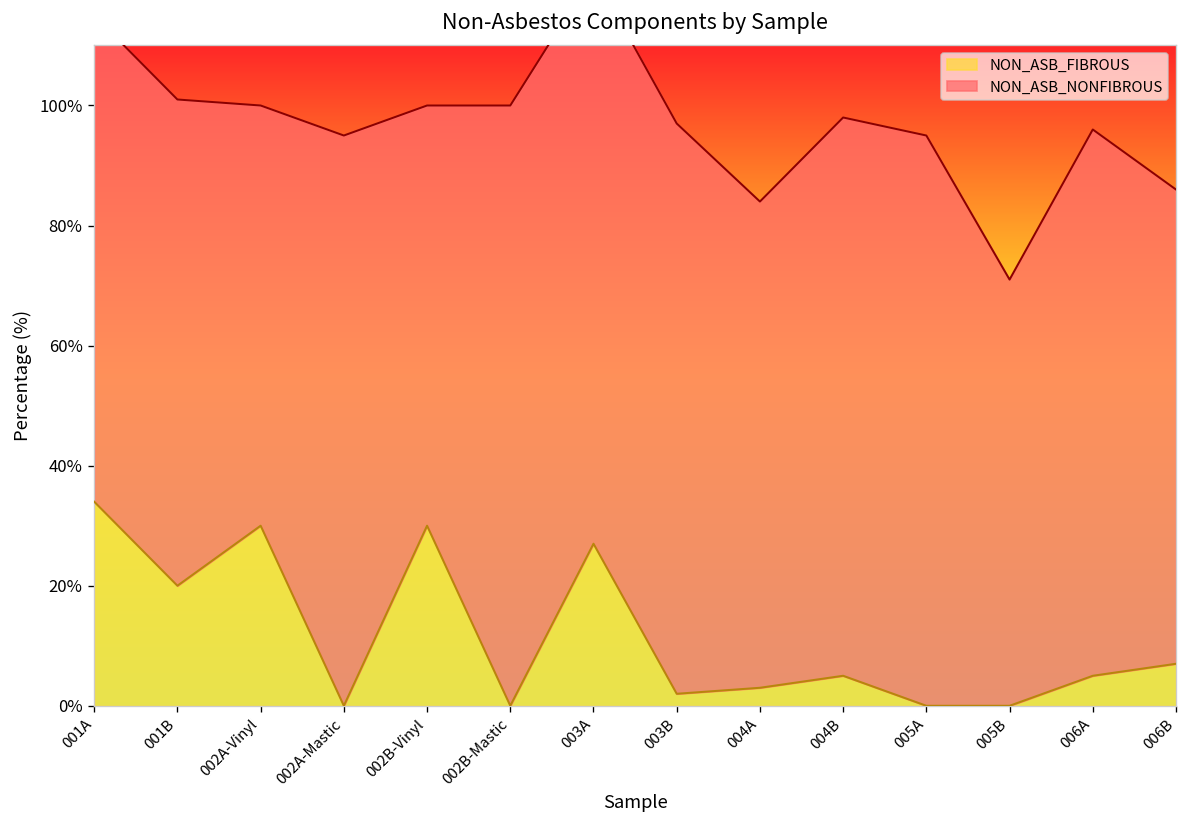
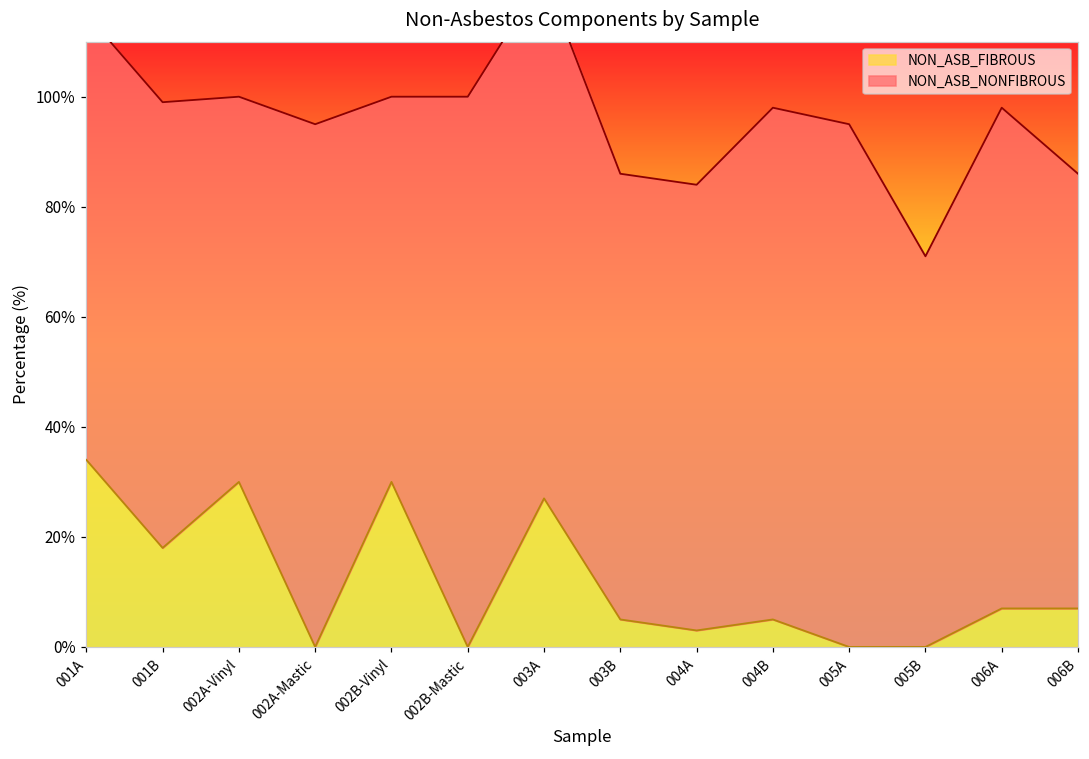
  {
    "NON_ASB_FIBROUS": {
      "001A": "34%",
-     "001B": "20%",
+     "001B": "18%",
      "002A-Vinyl": "30%",
      "002A-Mastic": "0%",
      "002B-Vinyl": "30%",
      "002B-Mastic": "0%",
      "003A": "27%",
-     "003B": "2%",
+     "003B": "5%",
      "004A": "3%",
      "004B": "5%",
      "005A": "0%",
      "005B": "0%",
-     "006A": "5%",
+     "006A": "7%",
      "006B": "7%"
    },
    "NON_ASB_NONFIBROUS": {
      "001B": "81%",
      "002A-Vinyl": "70%",
      "002A-Mastic": "95%",
      "002B-Vinyl": "70%",
      "002B-Mastic": "100%",
-     "003B": "95%",
+     "003B": "81%",
      "004A": "81%",
      "004B": "93%",
      "005A": "95%",
      "005B": "71%",
      "006A": "91%",
      "006B": "79%"
    }
  }
